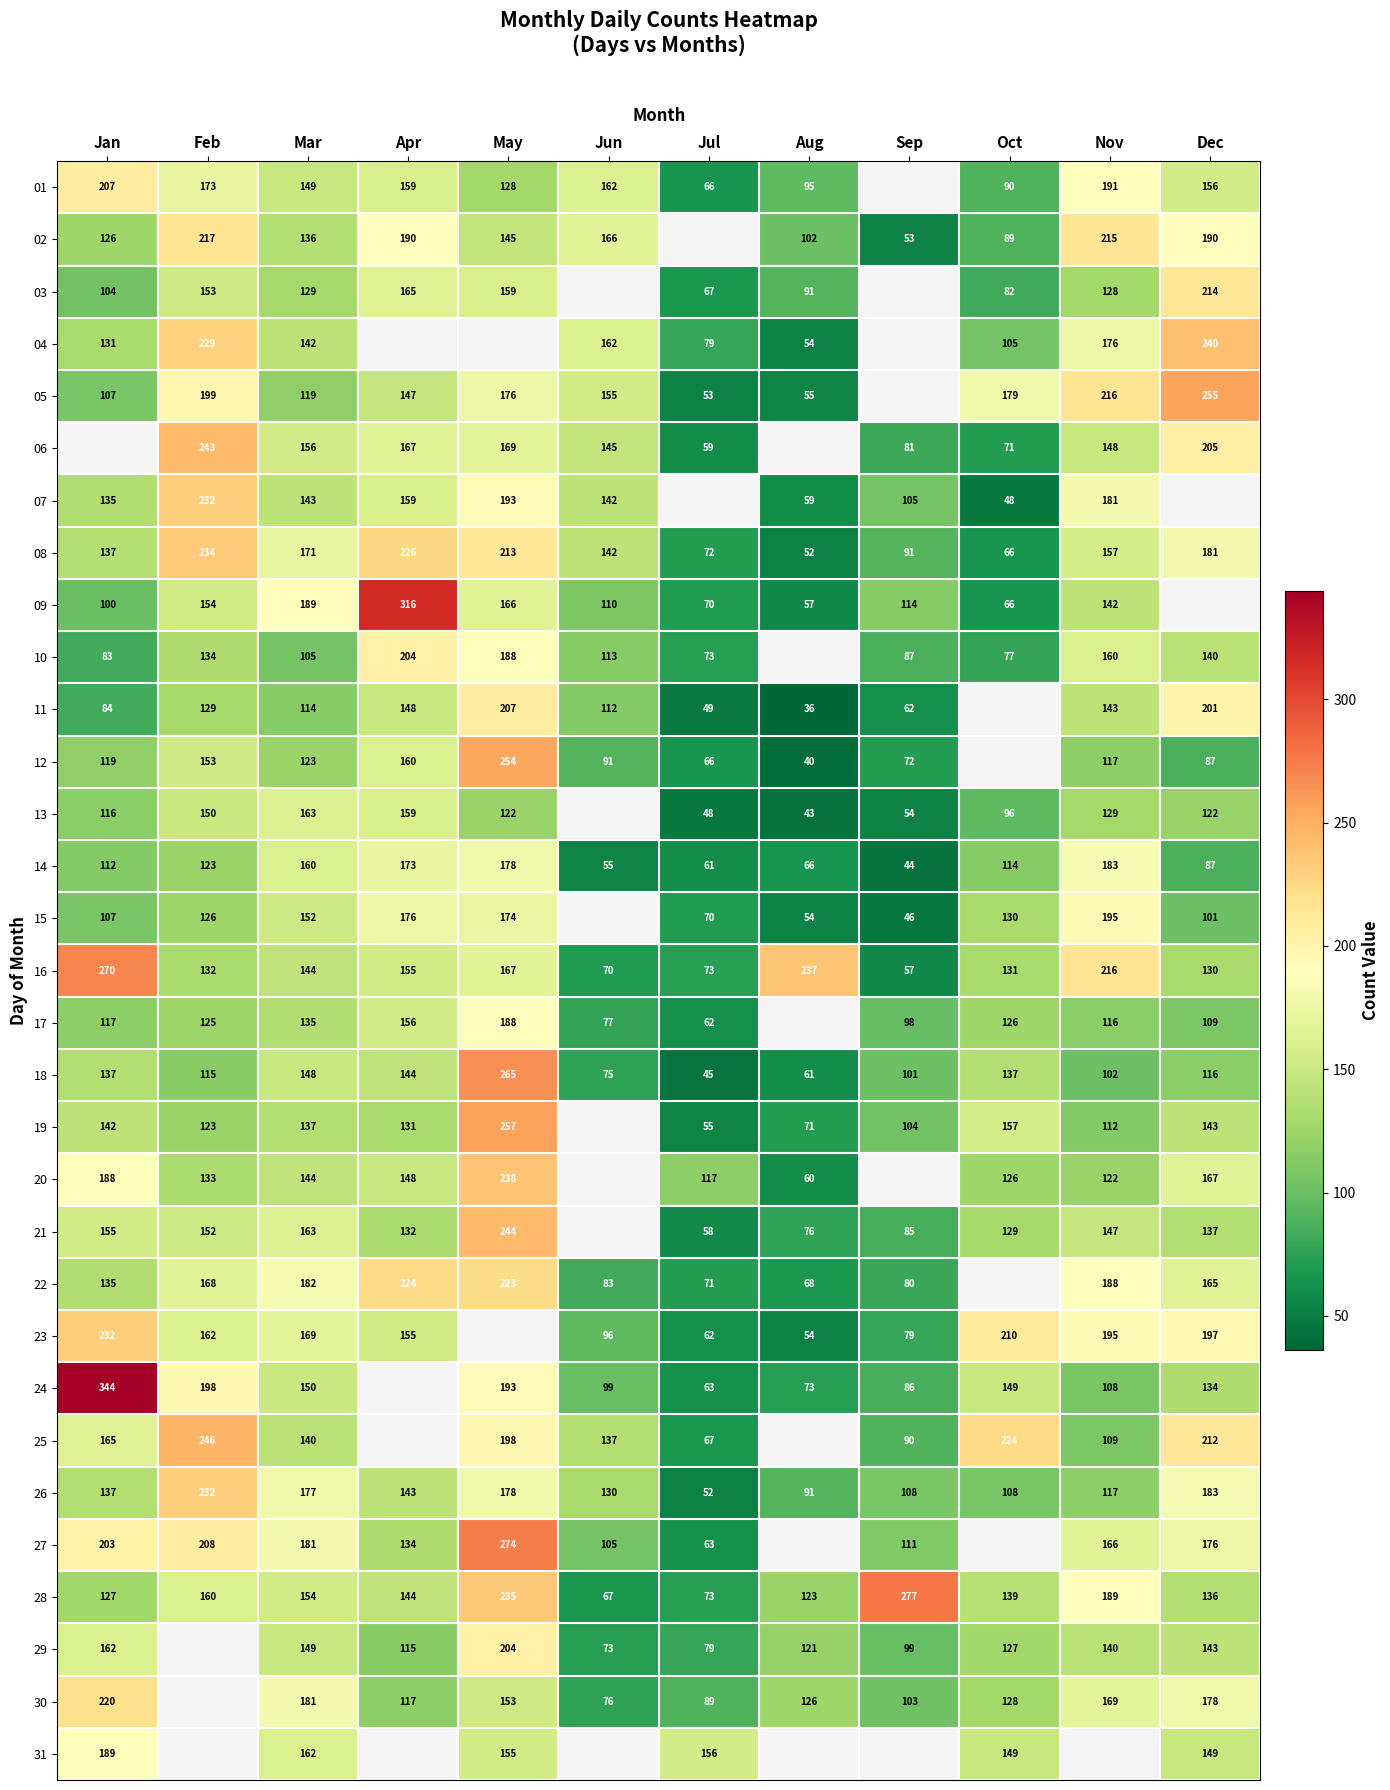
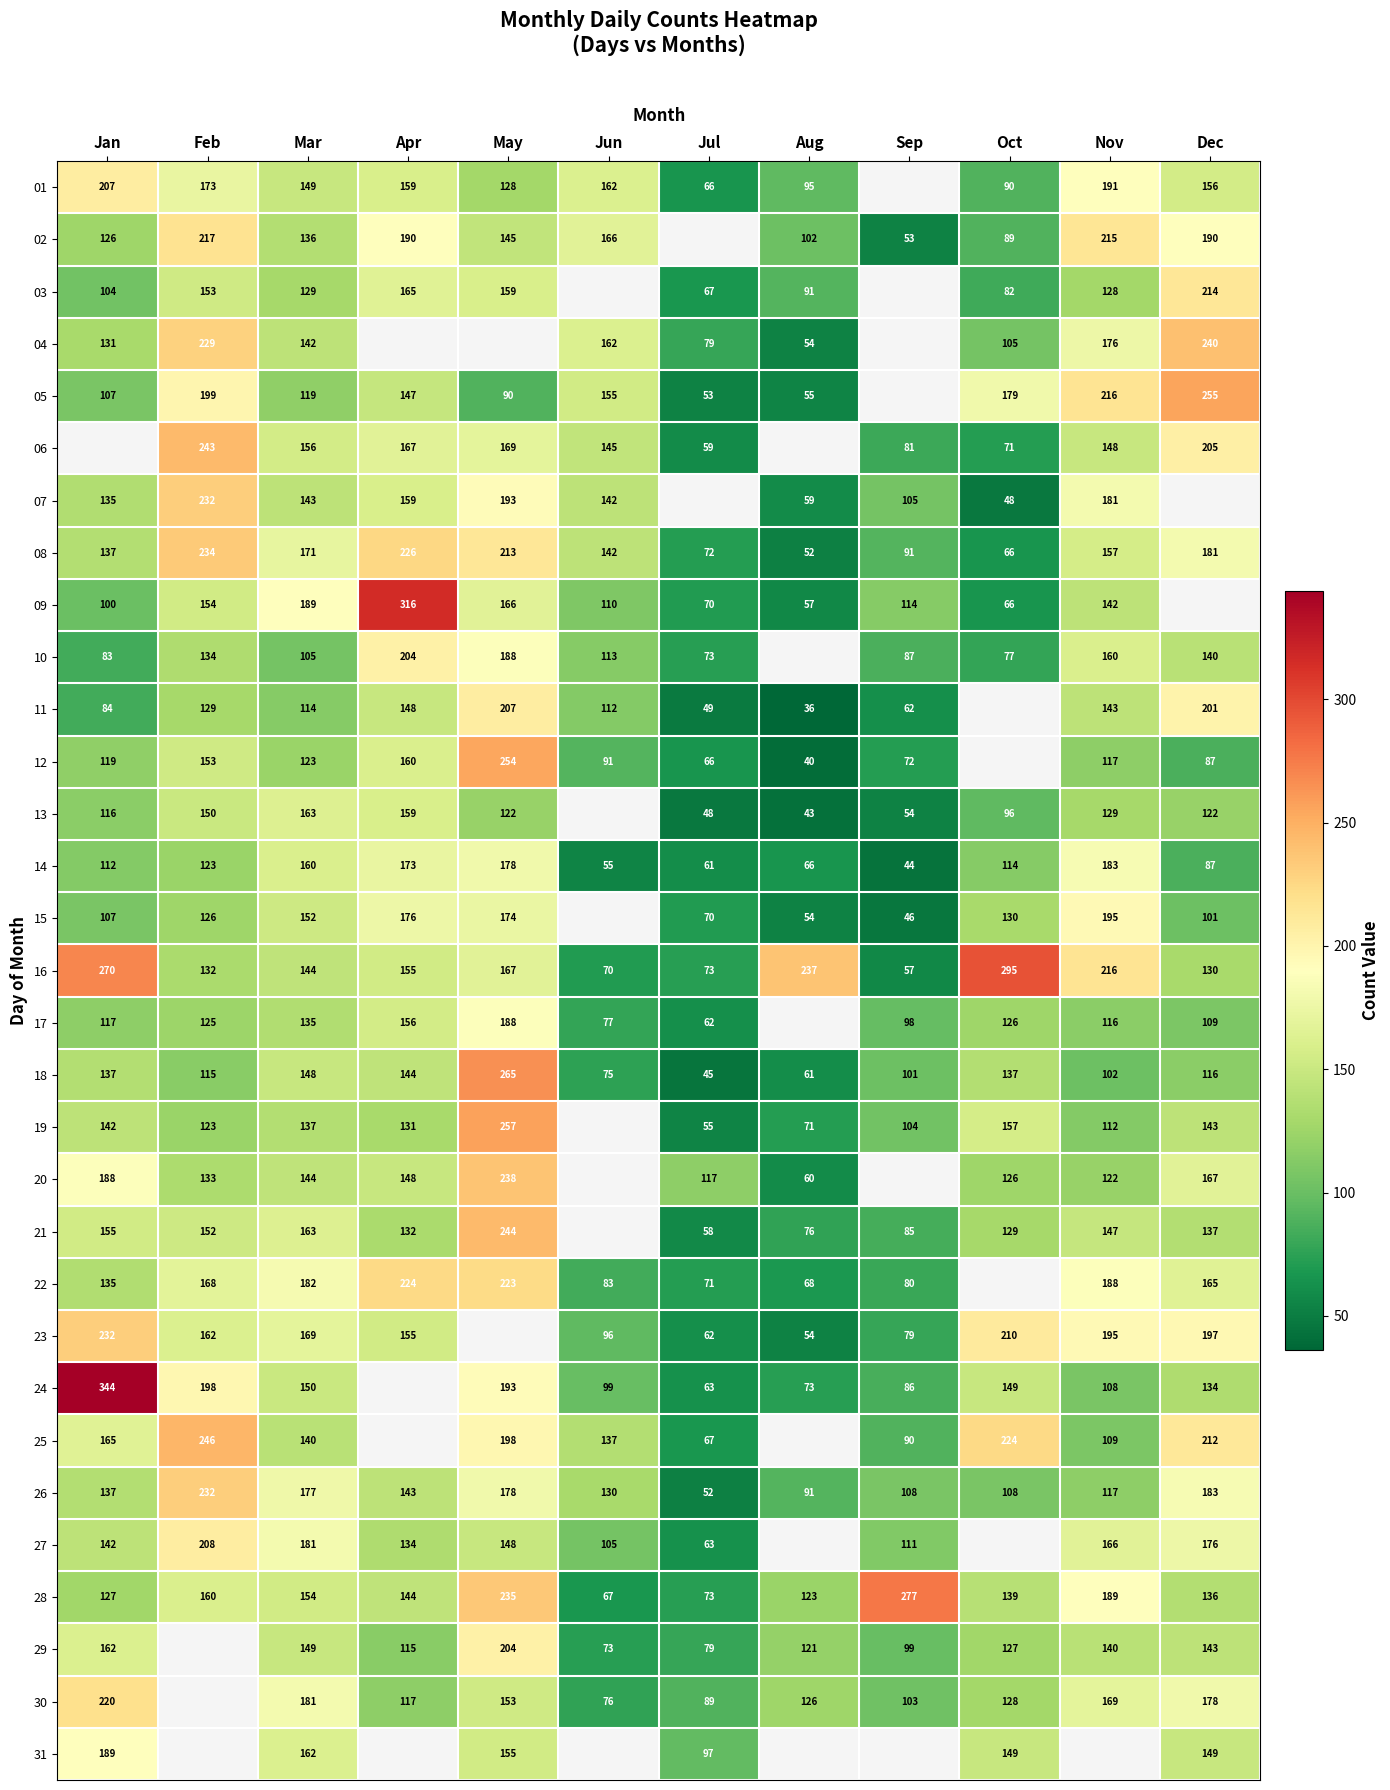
  {
    "05": {
      "Jan": 107,
      "Feb": 199,
      "Mar": 119,
      "Apr": 147,
-     "May": 176,
+     "May": 90,
      "Jun": 155,
      "Jul": 53,
      "Aug": 55,
      "Oct": 179,
      "Nov": 216,
      "Dec": 255
    },
    "16": {
      "Jan": 270,
      "Feb": 132,
      "Mar": 144,
      "Apr": 155,
      "May": 167,
      "Jun": 70,
      "Jul": 73,
      "Aug": 237,
      "Sep": 57,
-     "Oct": 131,
+     "Oct": 295,
      "Nov": 216,
      "Dec": 130
    },
    "27": {
-     "Jan": 203,
+     "Jan": 142,
      "Feb": 208,
      "Mar": 181,
      "Apr": 134,
-     "May": 274,
+     "May": 148,
      "Jun": 105,
      "Jul": 63,
      "Sep": 111,
      "Nov": 166,
      "Dec": 176
    },
    "31": {
      "Jan": 189,
      "Mar": 162,
      "May": 155,
-     "Jul": 156,
+     "Jul": 97,
      "Oct": 149,
      "Dec": 149
    }
  }
